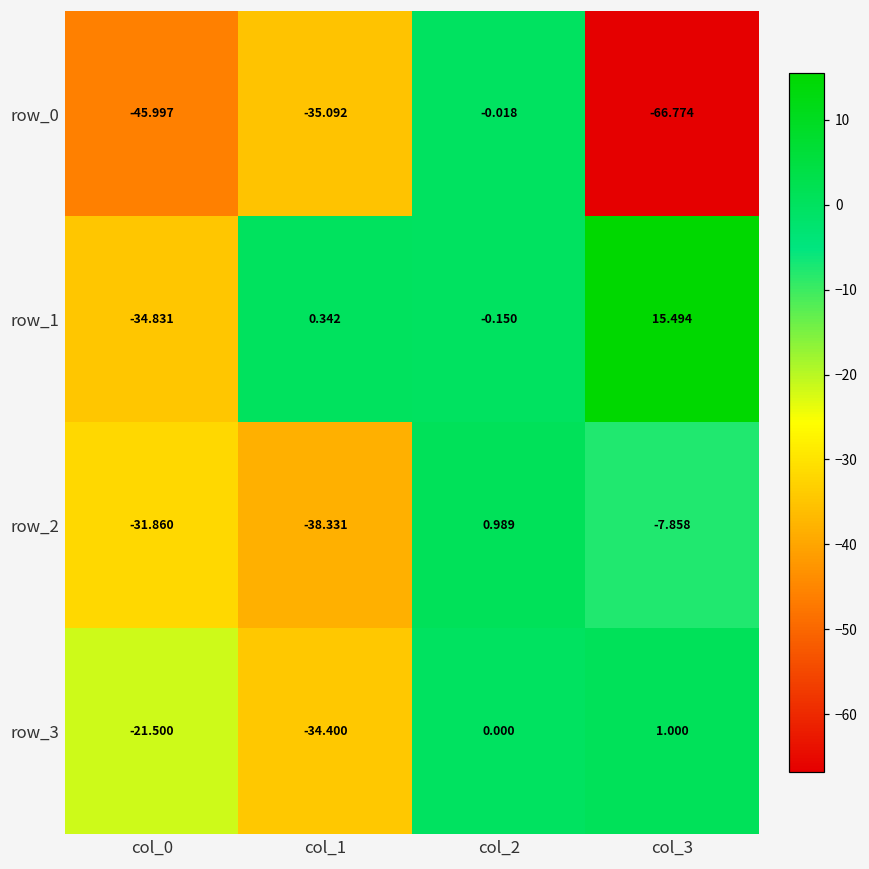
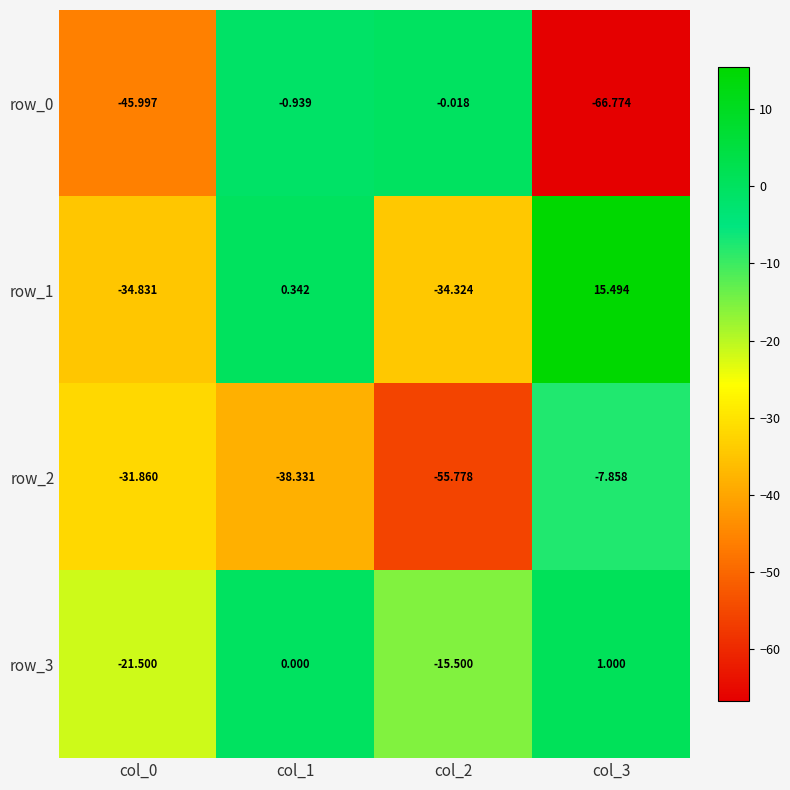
  {
    "row_0": {
      "col_0": -45.997,
-     "col_1": -35.092,
+     "col_1": -0.939,
      "col_2": -0.018,
      "col_3": -66.774
    },
    "row_1": {
      "col_0": -34.831,
      "col_1": 0.342,
-     "col_2": -0.150,
+     "col_2": -34.324,
      "col_3": 15.494
    },
    "row_2": {
      "col_0": -31.860,
      "col_1": -38.331,
-     "col_2": 0.989,
+     "col_2": -55.778,
      "col_3": -7.858
    },
    "row_3": {
      "col_0": -21.500,
-     "col_1": -34.400,
-     "col_2": 0.000,
+     "col_1": 0.000,
+     "col_2": -15.500,
      "col_3": 1.000
    }
  }
